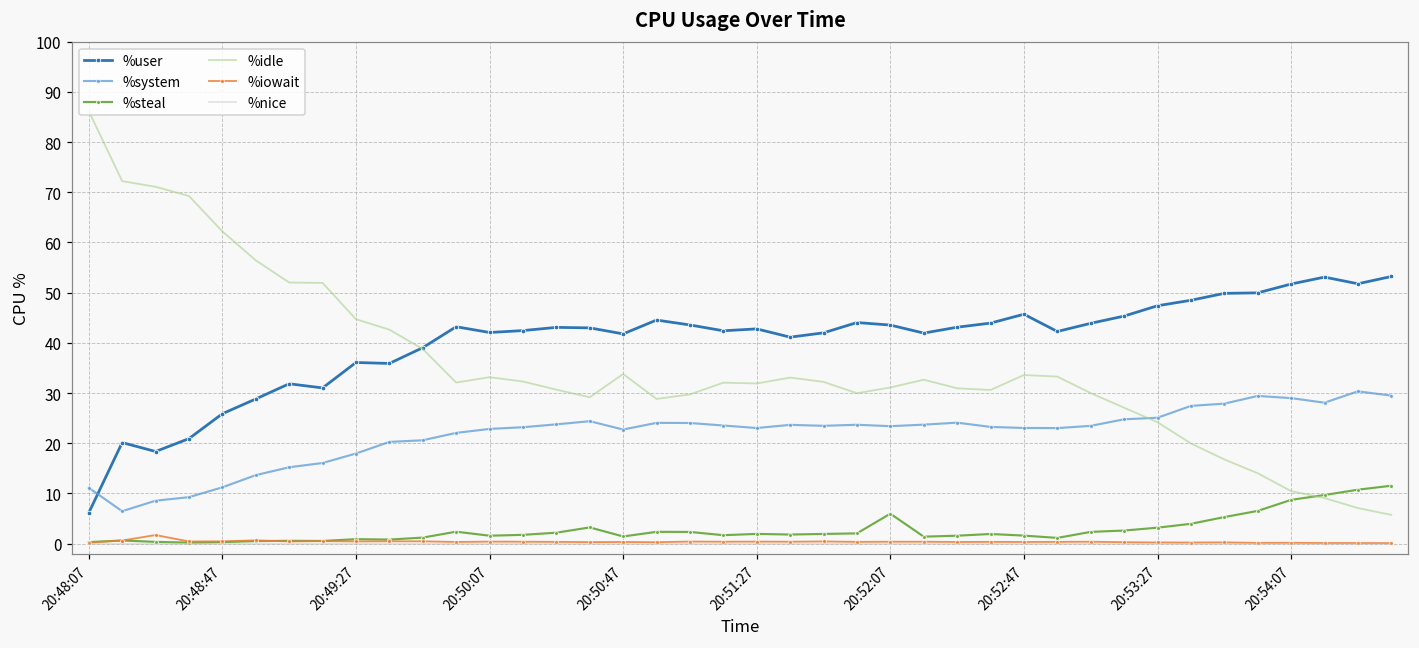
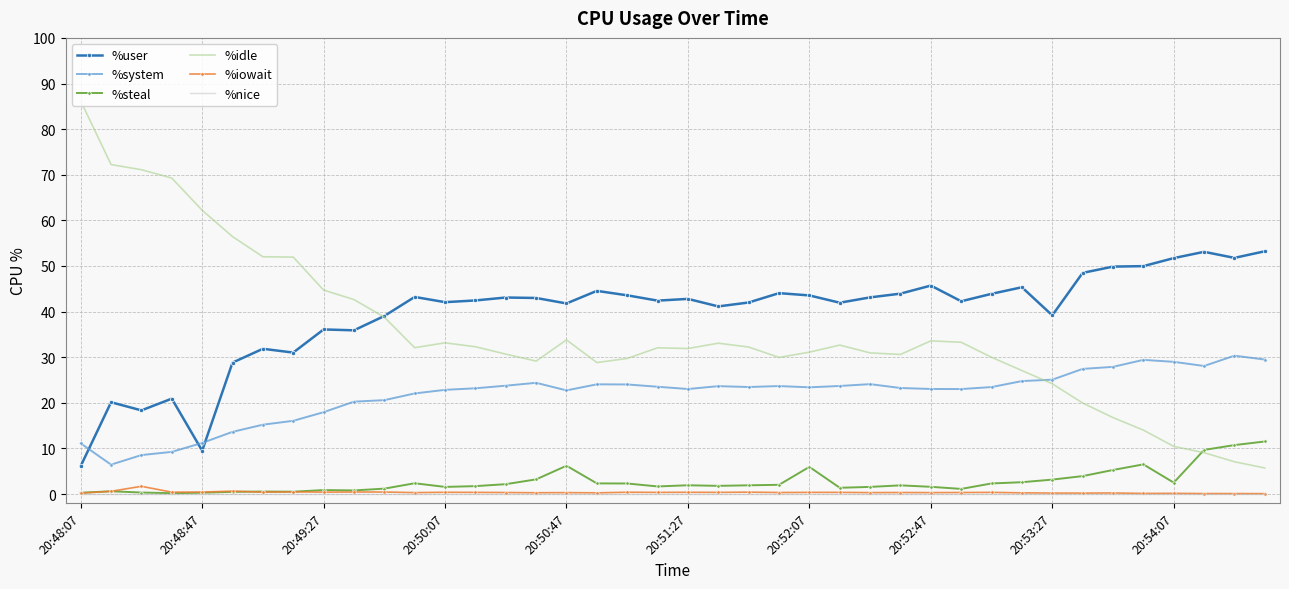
  {
    "%user": {
      "20:48:07": 6,
-     "20:48:47": 26,
+     "20:48:47": 10,
      "20:49:27": 36,
      "20:50:07": 42,
      "20:50:47": 42,
      "20:51:27": 43,
      "20:52:07": 44,
      "20:52:47": 46,
-     "20:53:27": 47,
+     "20:53:27": 39,
      "20:54:07": 52
    },
    "%system": {
      "20:48:07": 11,
      "20:48:47": 11,
      "20:49:27": 18,
      "20:50:07": 23,
      "20:50:47": 23,
      "20:51:27": 23,
      "20:52:07": 23,
      "20:52:47": 23,
      "20:53:27": 25,
      "20:54:07": 29
    },
    "%steal": {
      "20:50:07": 2,
-     "20:50:47": 1,
+     "20:50:47": 6,
      "20:51:27": 2,
      "20:52:07": 6,
      "20:52:47": 2,
      "20:53:27": 3,
-     "20:54:07": 9
+     "20:54:07": 3
    }
  }
